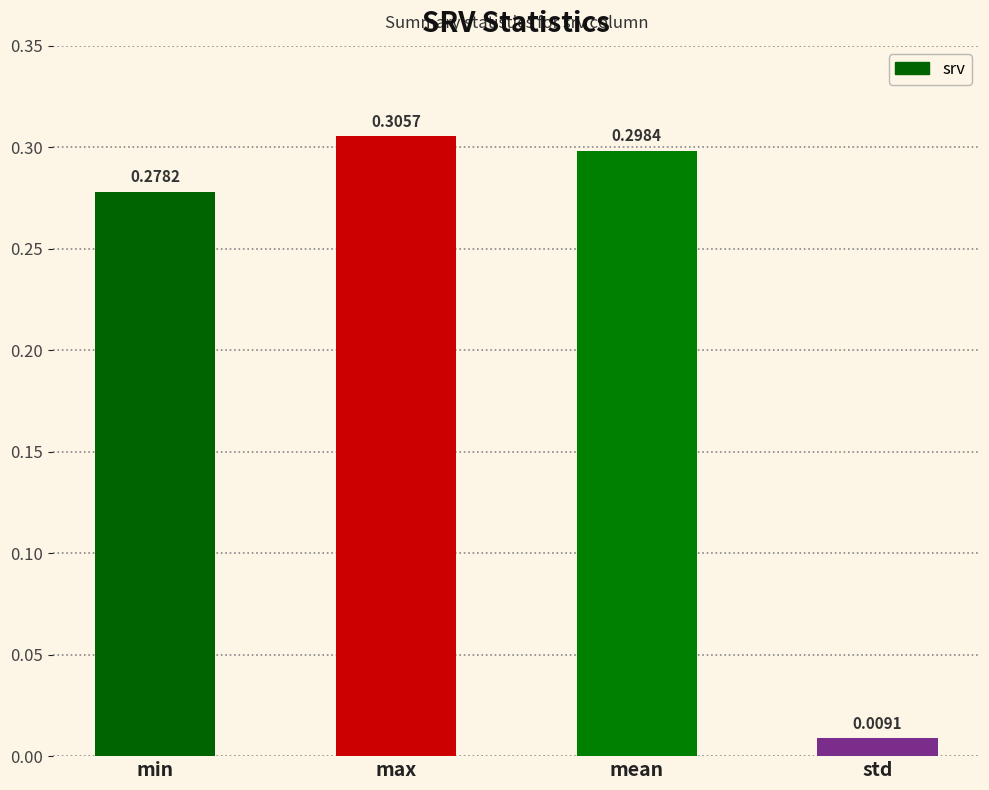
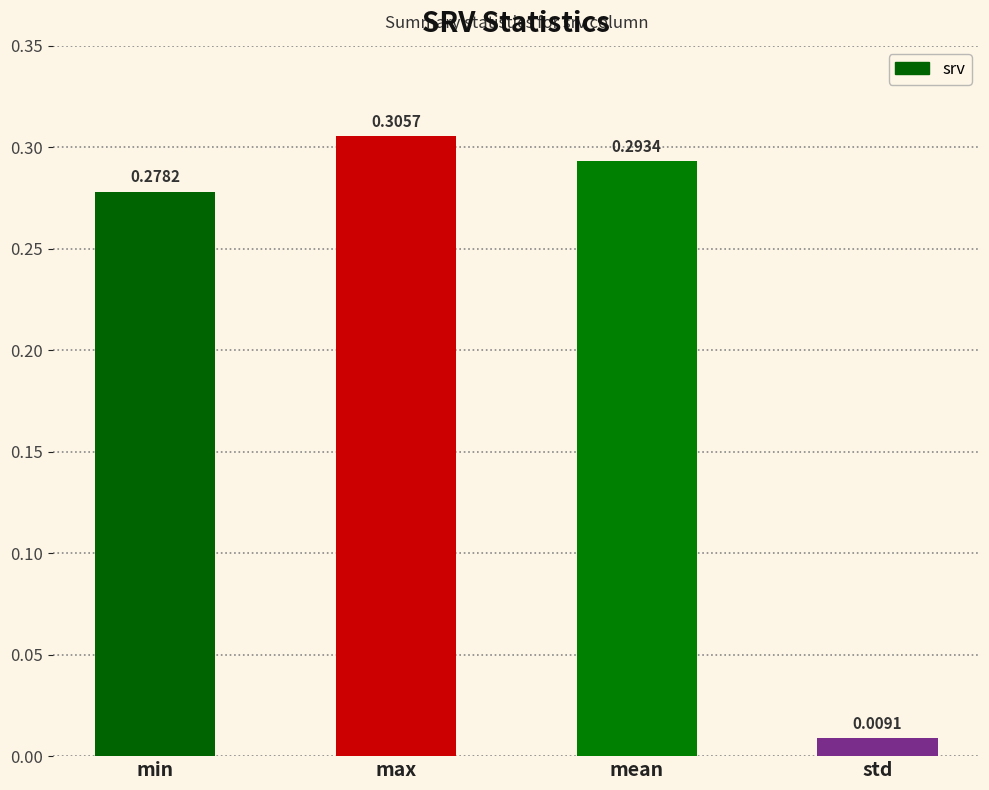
  {
    "min": 0.2782,
    "max": 0.3057,
-   "mean": 0.2984,
+   "mean": 0.2934,
    "std": 0.0091
  }
